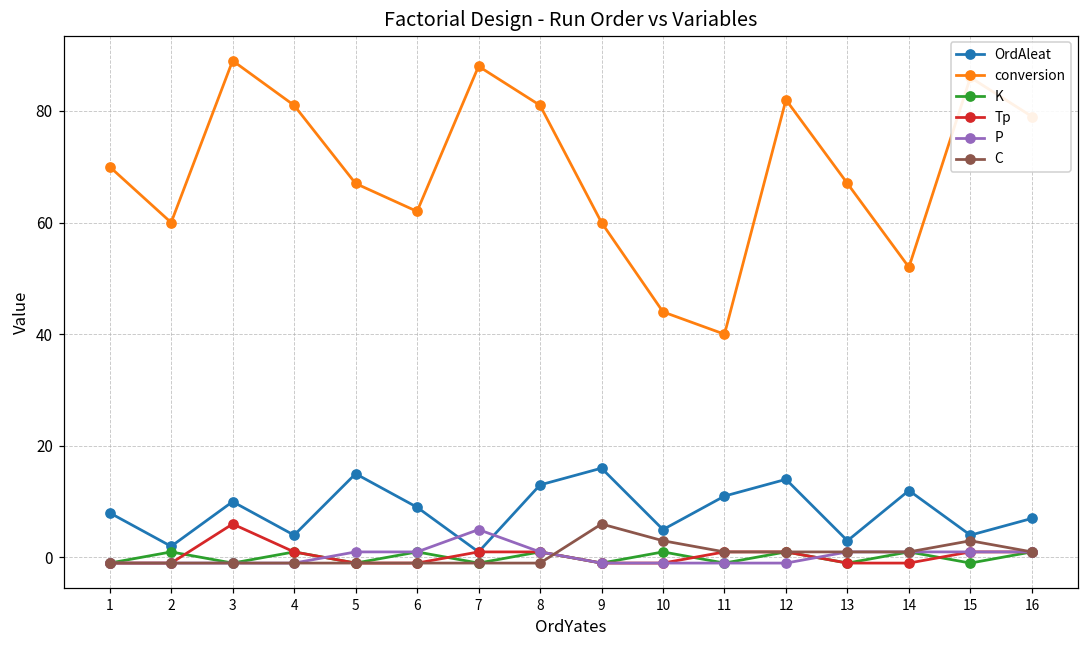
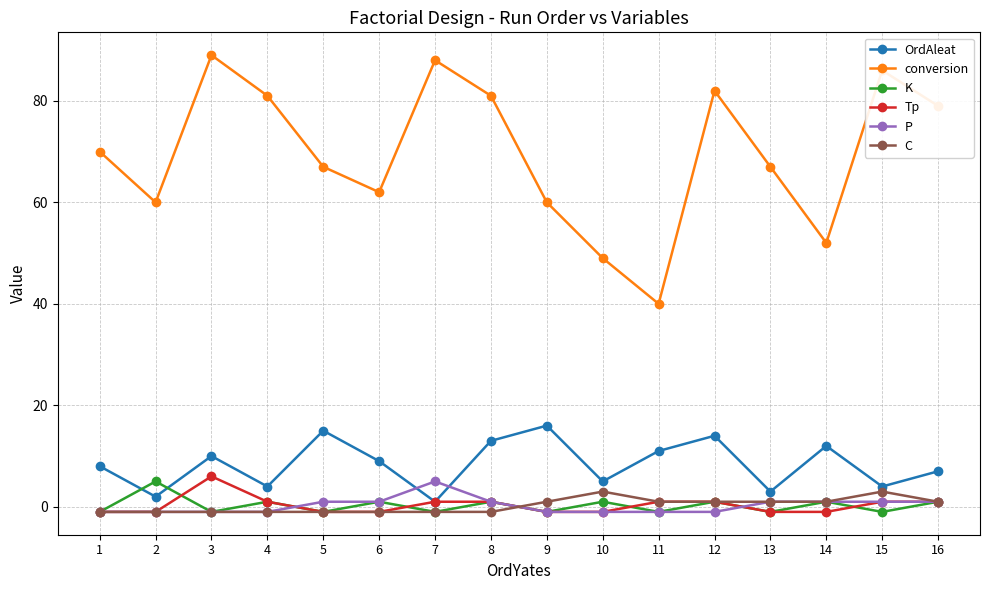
  {
    "OrdAleat": {
      "1": 8,
      "2": 2,
      "3": 10,
      "4": 4,
      "5": 15,
      "6": 9,
      "8": 13,
      "9": 16,
      "10": 5,
      "11": 11,
      "12": 14,
      "13": 3,
      "14": 12,
      "15": 4,
      "16": 7
    },
    "conversion": {
      "1": 70,
      "2": 60,
      "3": 89,
      "4": 81,
      "5": 67,
      "6": 62,
      "7": 88,
      "8": 81,
      "9": 60,
-     "10": 44,
+     "10": 49,
      "11": 40,
      "12": 82,
      "13": 67,
      "14": 52
    },
    "K": {
-     "2": 1,
+     "2": 5,
      "10": 1,
      "15": -1
    },
    "Tp": {
      "3": 6,
      "14": -1
    },
    "P": {
      "5": 1,
      "7": 5,
      "12": -1
    },
    "C": {
      "8": -1,
-     "9": 6,
+     "9": 1,
      "10": 3,
      "15": 3
    }
  }
